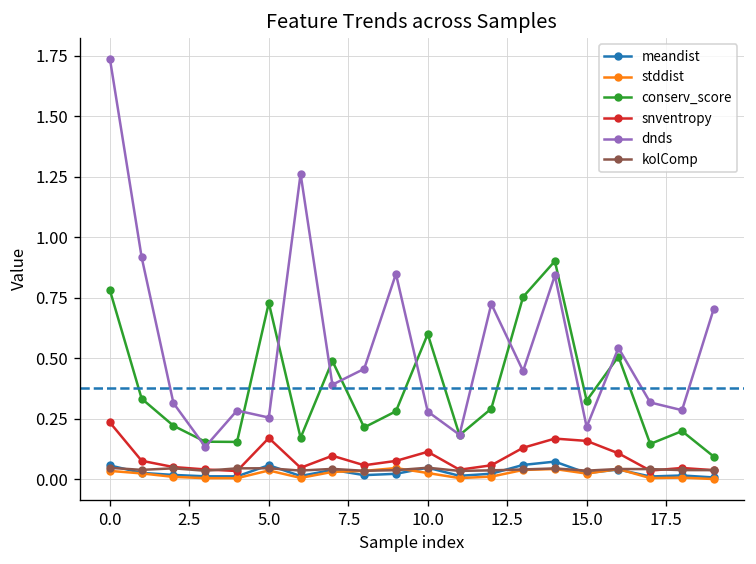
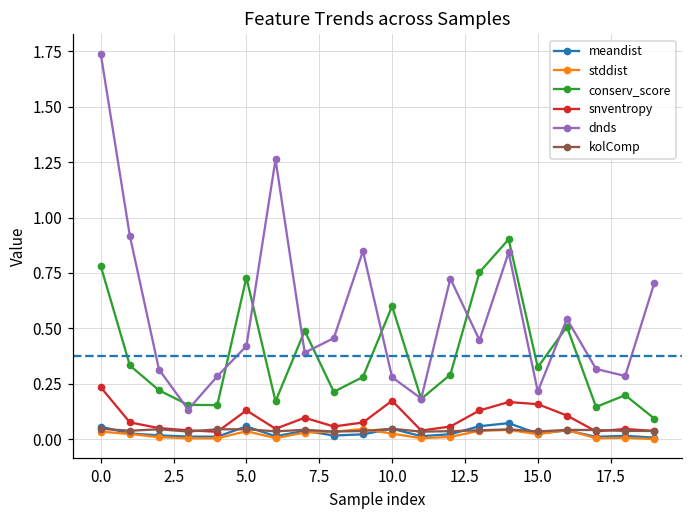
  {
    "stddist": {
      "10.0": 0.03
    },
    "conserv_score": {
      "0.0": 0.78,
      "5.0": 0.73,
      "10.0": 0.60,
      "15.0": 0.33
    },
    "snventropy": {
      "0.0": 0.23,
-     "5.0": 0.17,
-     "10.0": 0.11,
+     "5.0": 0.13,
+     "10.0": 0.17,
      "15.0": 0.16
    },
    "dnds": {
      "0.0": 1.74,
-     "5.0": 0.26,
+     "5.0": 0.42,
      "10.0": 0.28,
      "15.0": 0.22
    }
  }
